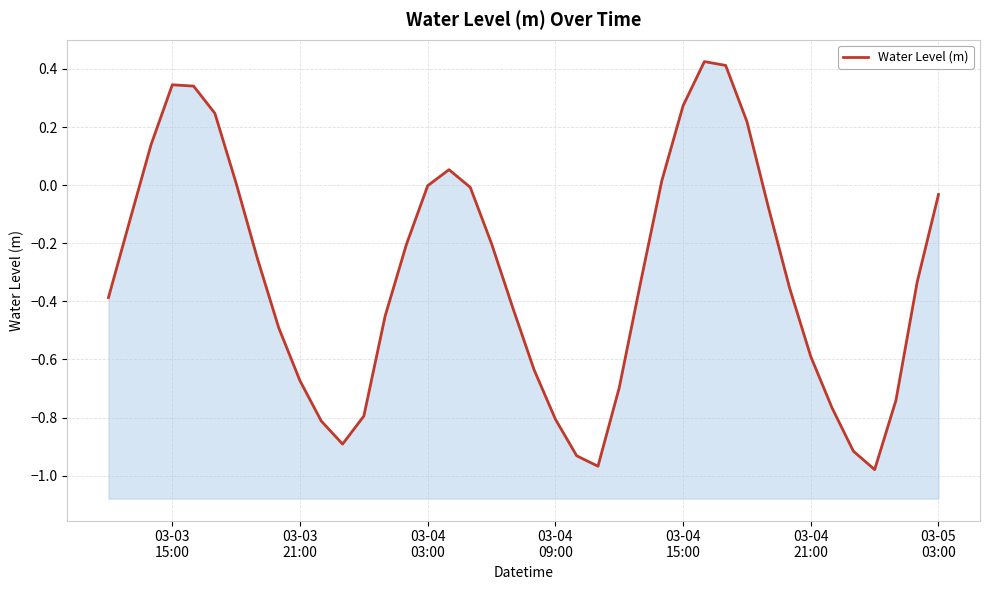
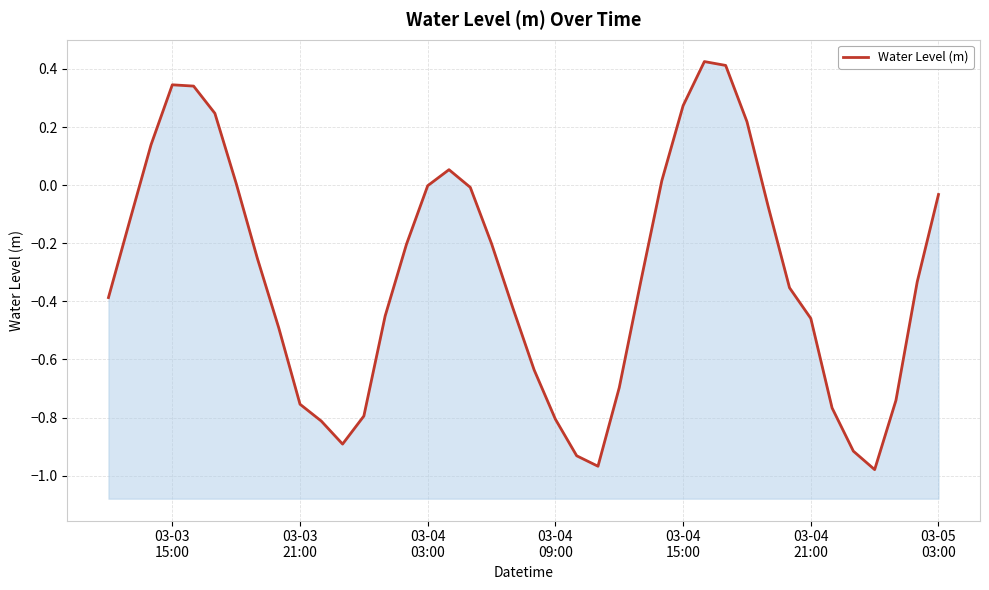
  {
    "03-03 15:00": 0.35,
-   "03-03 21:00": -0.67,
+   "03-03 21:00": -0.75,
    "03-04 03:00": 0.00,
    "03-04 09:00": -0.81,
    "03-04 15:00": 0.27,
-   "03-04 21:00": -0.59,
+   "03-04 21:00": -0.46,
    "03-05 03:00": -0.03
  }
